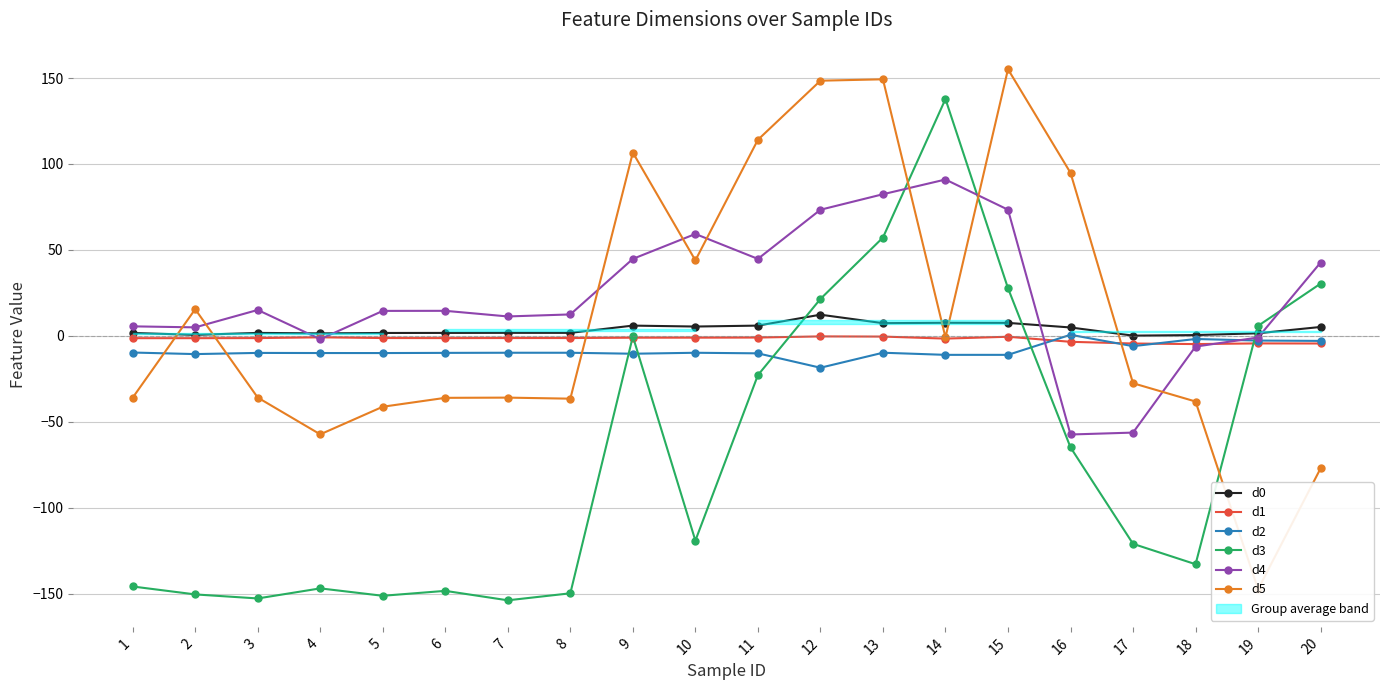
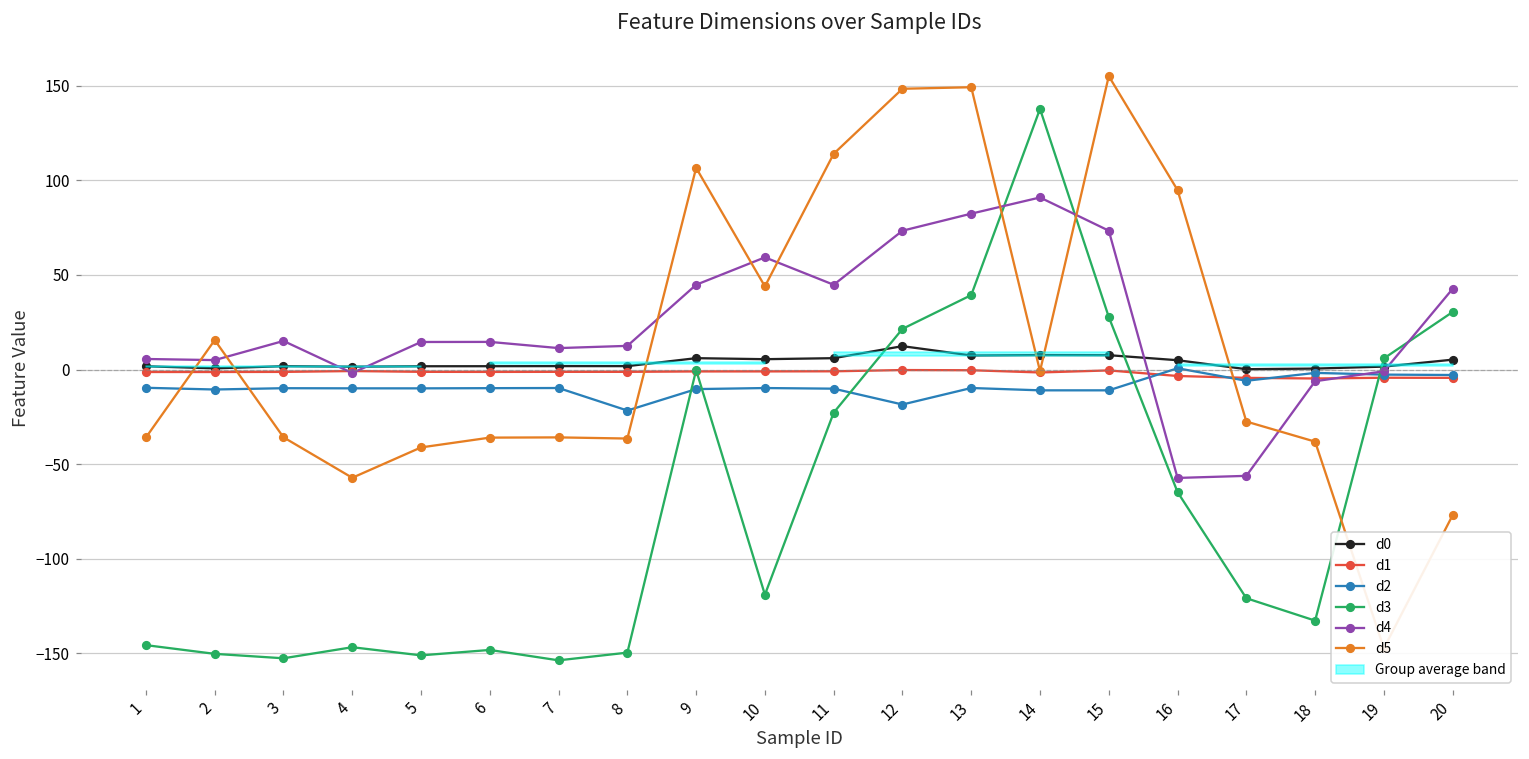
  {
    "d0": {
      "2": 1,
      "3": 2,
      "4": 2,
      "6": 2,
      "7": 2,
      "8": 2,
      "9": 6,
      "10": 5,
      "11": 6,
      "12": 12,
      "13": 7,
      "14": 8,
      "15": 8,
      "16": 5,
      "17": 0,
      "18": 1,
      "19": 2,
      "20": 5
    },
    "d2": {
      "1": -10,
      "2": -11,
      "3": -10,
      "4": -10,
      "5": -10,
      "6": -10,
      "7": -10,
-     "8": -10,
+     "8": -22,
      "9": -10,
      "10": -10,
      "11": -10,
      "12": -18,
      "13": -10,
      "14": -11,
      "15": -11,
      "16": 1,
      "17": -6,
      "18": -2,
      "19": -3,
      "20": -3
    },
    "d3": {
      "1": -146,
      "2": -150,
      "3": -153,
      "4": -147,
      "5": -151,
      "6": -148,
      "7": -154,
      "8": -150,
      "10": -119,
      "11": -23,
      "12": 21,
-     "13": 57,
+     "13": 39,
      "14": 138,
      "15": 28,
      "16": -65,
      "17": -121,
      "18": -133,
      "19": 6,
      "20": 30
    },
    "d4": {
      "1": 6,
      "2": 5,
      "3": 15,
      "5": 15,
      "6": 15,
      "7": 11,
      "8": 13,
      "9": 45,
      "10": 59,
      "11": 45,
      "12": 73,
      "13": 82,
      "14": 91,
      "15": 73,
      "16": -57,
      "17": -56,
      "19": -1,
      "20": 43
    }
  }
